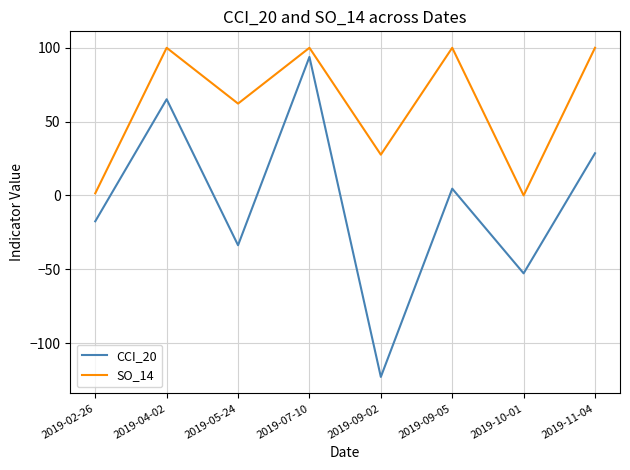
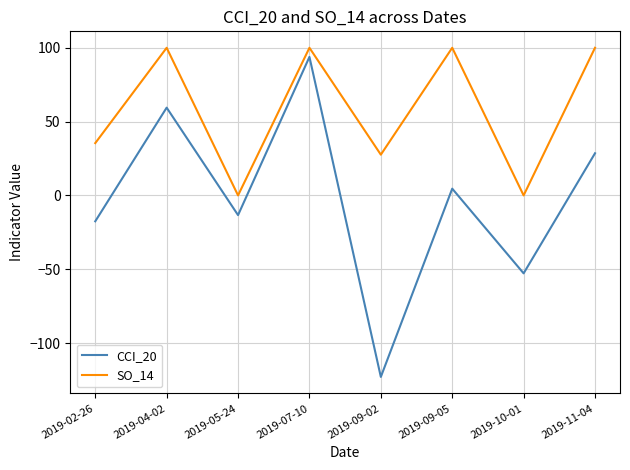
  {
    "CCI_20": {
      "2019-02-26": -18,
-     "2019-04-02": 65,
-     "2019-05-24": -34,
+     "2019-04-02": 59,
+     "2019-05-24": -13,
      "2019-07-10": 94,
      "2019-09-02": -123,
      "2019-09-05": 5,
      "2019-10-01": -53,
      "2019-11-04": 29
    },
    "SO_14": {
-     "2019-02-26": 1,
+     "2019-02-26": 35,
      "2019-04-02": 100,
-     "2019-05-24": 62,
+     "2019-05-24": 0,
      "2019-07-10": 100,
      "2019-09-02": 28,
      "2019-09-05": 100,
      "2019-10-01": 0,
      "2019-11-04": 100
    }
  }
